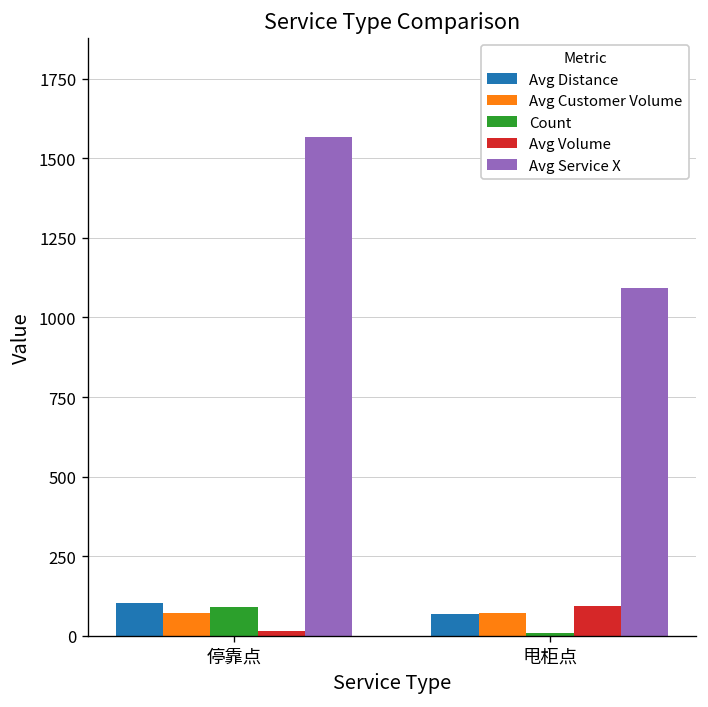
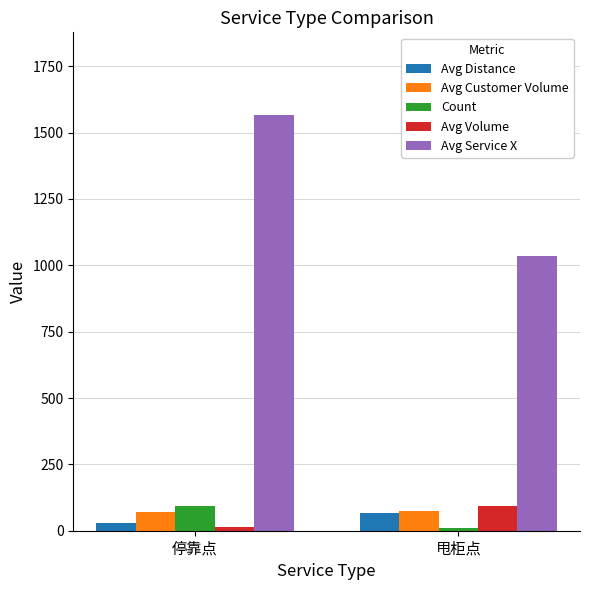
  {
    "Avg Distance": {
-     "停靠点": 100,
+     "停靠点": 30,
      "甩柜点": 70
    },
    "Avg Customer Volume": {
      "停靠点": 70,
      "甩柜点": 70
    },
    "Count": {
      "停靠点": 90,
      "甩柜点": 10
    },
    "Avg Volume": {
      "停靠点": 20,
      "甩柜点": 90
    },
    "Avg Service X": {
      "停靠点": 1570,
-     "甩柜点": 1090
+     "甩柜点": 1030
    }
  }
